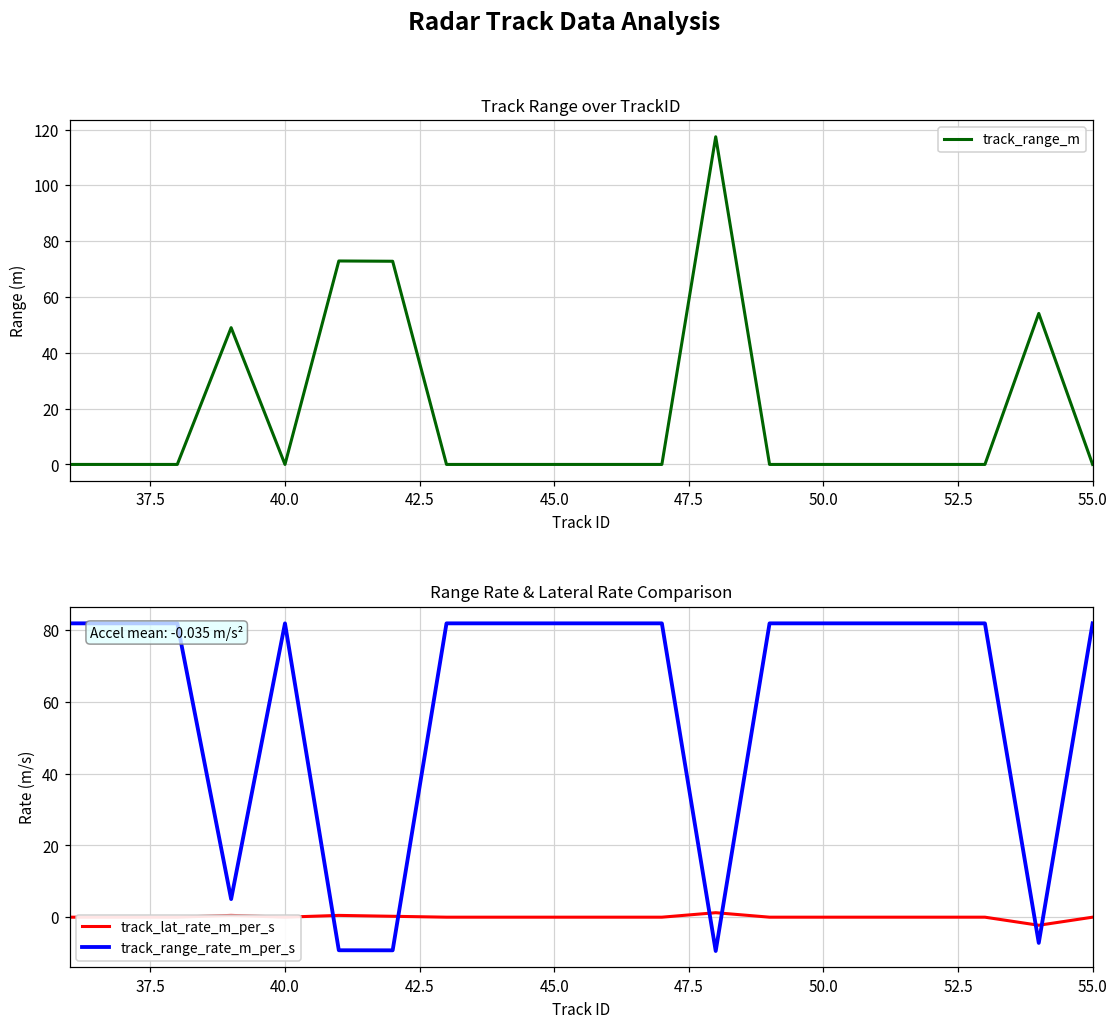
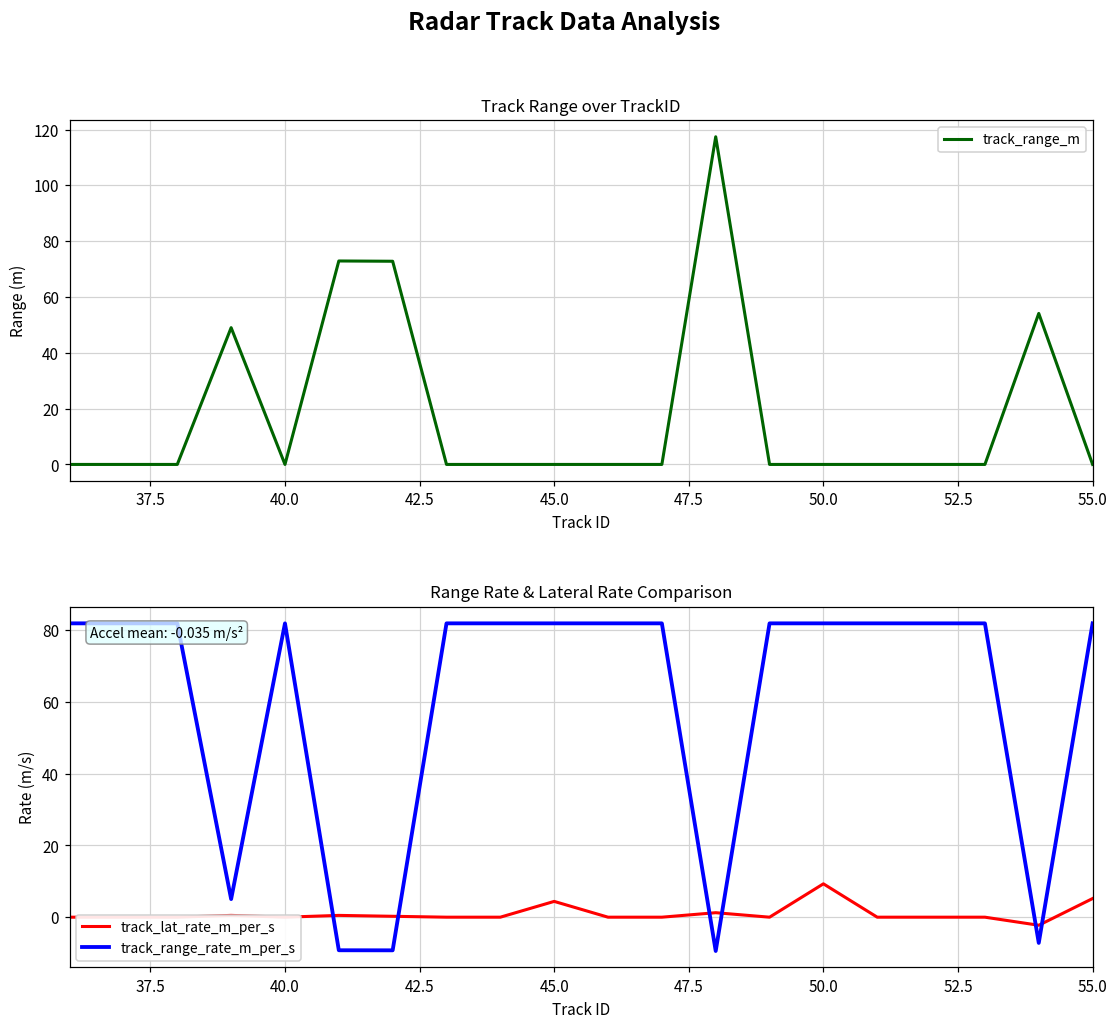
  {
    "Track Range over TrackID": {
      "40.0": 0,
      "45.0": 0,
      "50.0": 0,
      "55.0": 0
    },
    "Range Rate & Lateral Rate Comparison": {
      "track_lat_rate_m_per_s": {
-       "45.0": 0,
-       "50.0": 0,
-       "55.0": 0
+       "45.0": 4,
+       "50.0": 9,
+       "55.0": 5
      },
      "track_range_rate_m_per_s": {
        "40.0": 82,
        "45.0": 82,
        "50.0": 82,
        "55.0": 82
      }
    }
  }
